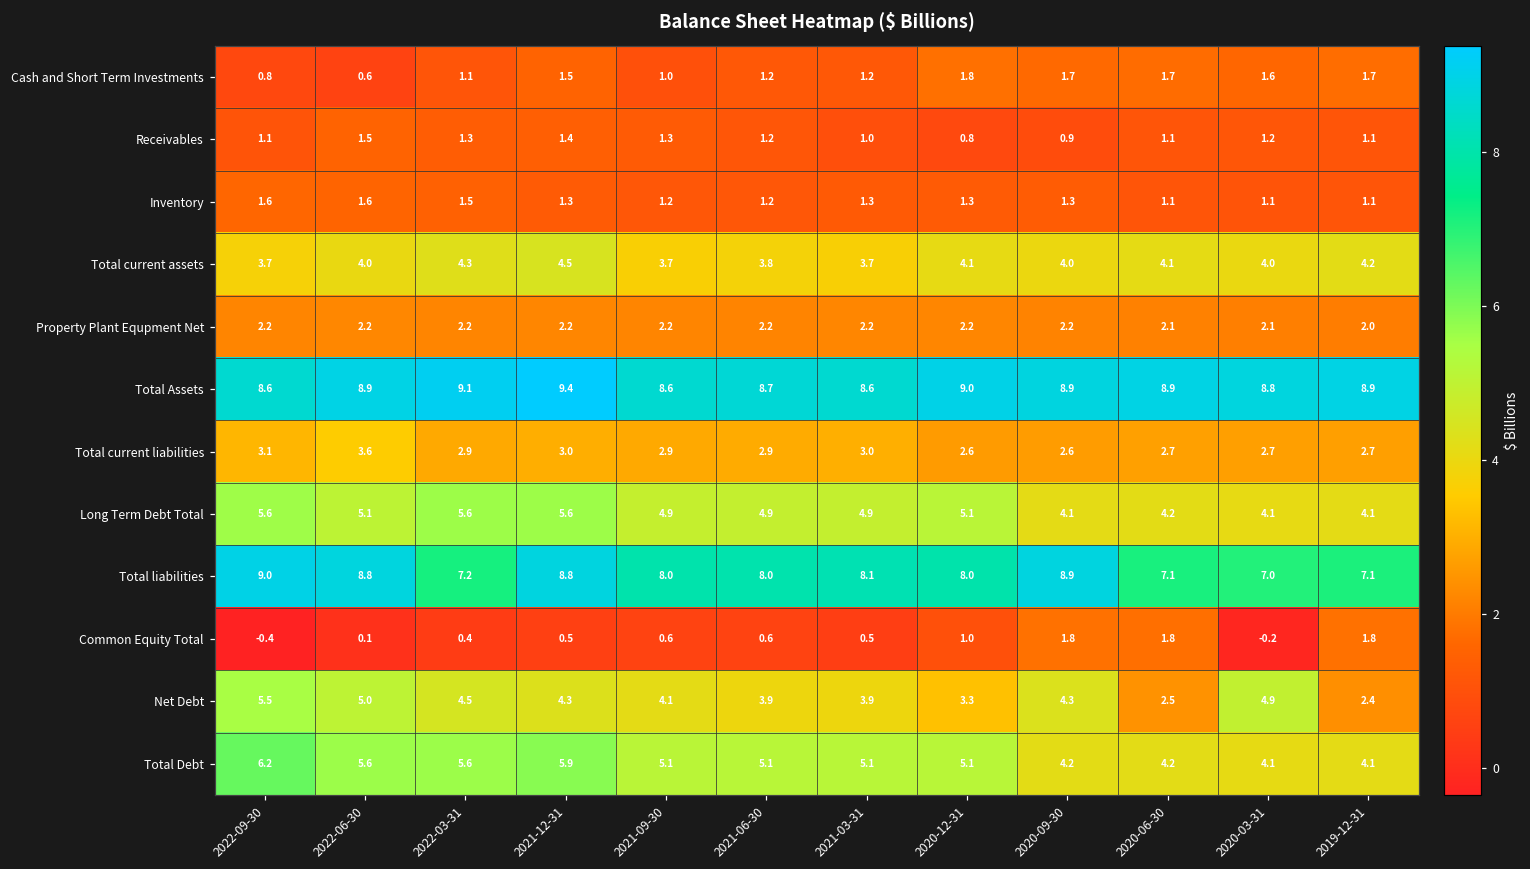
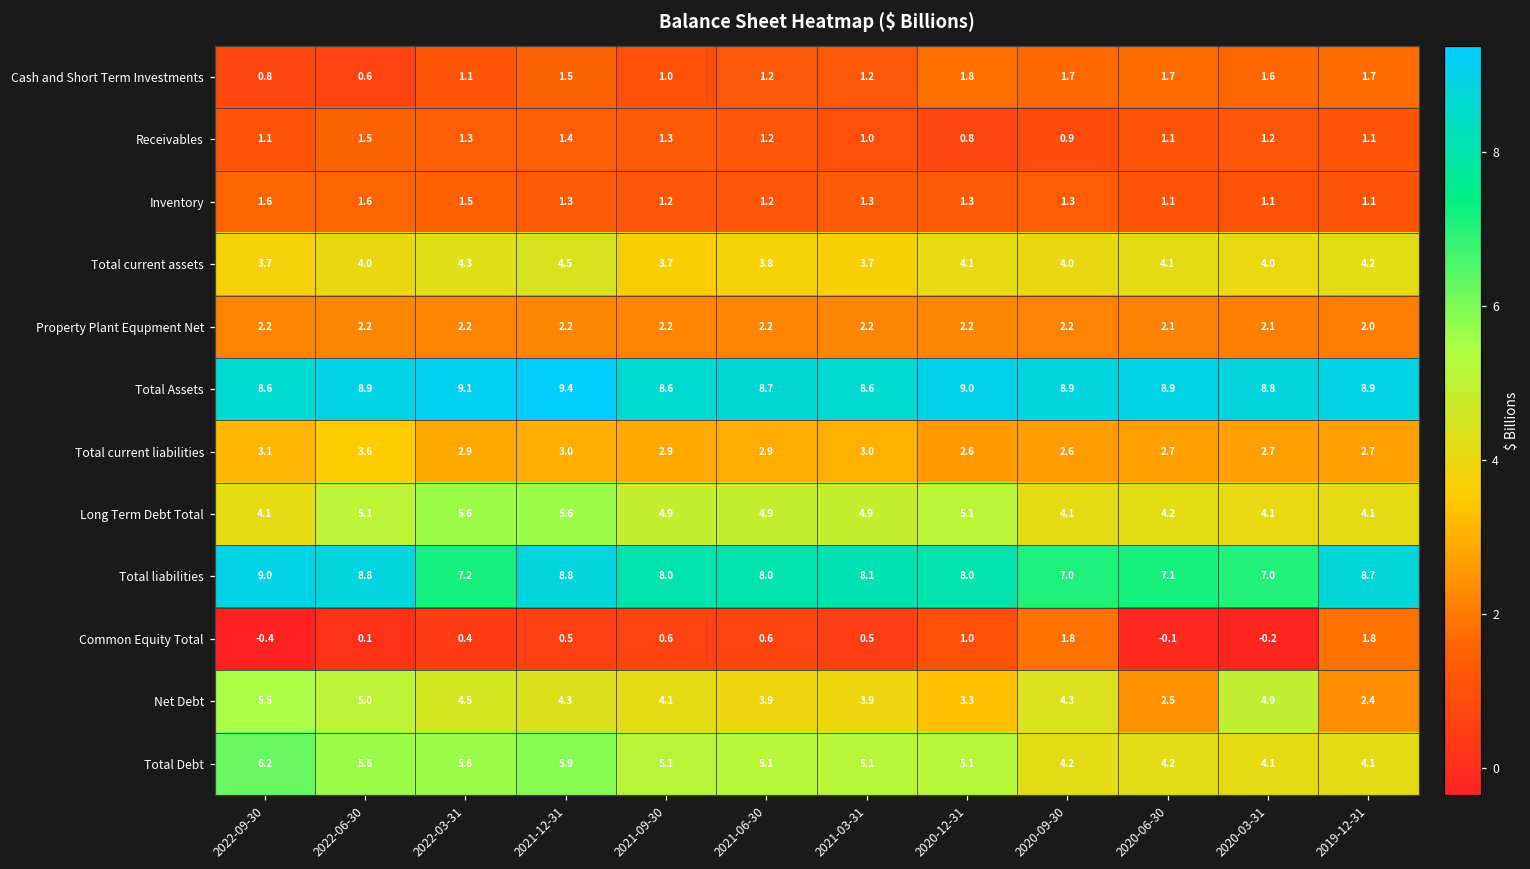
  {
    "Cash and Short Term Investments": {
      "2022-09-30": 0.8,
      "2022-06-30": 0.6,
      "2022-03-31": 1.1,
      "2021-12-31": 1.5,
      "2021-09-30": 1.0,
      "2021-06-30": 1.2,
      "2021-03-31": 1.2,
      "2020-12-31": 1.8,
      "2020-09-30": 1.7,
      "2020-06-30": 1.7,
      "2020-03-31": 1.6,
      "2019-12-31": 1.7
    },
    "Receivables": {
      "2022-09-30": 1.1,
      "2022-06-30": 1.5,
      "2022-03-31": 1.3,
      "2021-12-31": 1.4,
      "2021-09-30": 1.3,
      "2021-06-30": 1.2,
      "2021-03-31": 1.0,
      "2020-12-31": 0.8,
      "2020-09-30": 0.9,
      "2020-06-30": 1.1,
      "2020-03-31": 1.2,
      "2019-12-31": 1.1
    },
    "Inventory": {
      "2022-09-30": 1.6,
      "2022-06-30": 1.6,
      "2022-03-31": 1.5,
      "2021-12-31": 1.3,
      "2021-09-30": 1.2,
      "2021-06-30": 1.2,
      "2021-03-31": 1.3,
      "2020-12-31": 1.3,
      "2020-09-30": 1.3,
      "2020-06-30": 1.1,
      "2020-03-31": 1.1,
      "2019-12-31": 1.1
    },
    "Total current assets": {
      "2022-09-30": 3.7,
      "2022-06-30": 4.0,
      "2022-03-31": 4.3,
      "2021-12-31": 4.5,
      "2021-09-30": 3.7,
      "2021-06-30": 3.8,
      "2021-03-31": 3.7,
      "2020-12-31": 4.1,
      "2020-09-30": 4.0,
      "2020-06-30": 4.1,
      "2020-03-31": 4.0,
      "2019-12-31": 4.2
    },
    "Property Plant Equpment Net": {
      "2022-09-30": 2.2,
      "2022-06-30": 2.2,
      "2022-03-31": 2.2,
      "2021-12-31": 2.2,
      "2021-09-30": 2.2,
      "2021-06-30": 2.2,
      "2021-03-31": 2.2,
      "2020-12-31": 2.2,
      "2020-09-30": 2.2,
      "2020-06-30": 2.1,
      "2020-03-31": 2.1,
      "2019-12-31": 2.0
    },
    "Total Assets": {
      "2022-09-30": 8.6,
      "2022-06-30": 8.9,
      "2022-03-31": 9.1,
      "2021-12-31": 9.4,
      "2021-09-30": 8.6,
      "2021-06-30": 8.7,
      "2021-03-31": 8.6,
      "2020-12-31": 9.0,
      "2020-09-30": 8.9,
      "2020-06-30": 8.9,
      "2020-03-31": 8.8,
      "2019-12-31": 8.9
    },
    "Total current liabilities": {
      "2022-09-30": 3.1,
      "2022-06-30": 3.6,
      "2022-03-31": 2.9,
      "2021-12-31": 3.0,
      "2021-09-30": 2.9,
      "2021-06-30": 2.9,
      "2021-03-31": 3.0,
      "2020-12-31": 2.6,
      "2020-09-30": 2.6,
      "2020-06-30": 2.7,
      "2020-03-31": 2.7,
      "2019-12-31": 2.7
    },
    "Long Term Debt Total": {
-     "2022-09-30": 5.6,
+     "2022-09-30": 4.1,
      "2022-06-30": 5.1,
      "2022-03-31": 5.6,
      "2021-12-31": 5.6,
      "2021-09-30": 4.9,
      "2021-06-30": 4.9,
      "2021-03-31": 4.9,
      "2020-12-31": 5.1,
      "2020-09-30": 4.1,
      "2020-06-30": 4.2,
      "2020-03-31": 4.1,
      "2019-12-31": 4.1
    },
    "Total liabilities": {
      "2022-09-30": 9.0,
      "2022-06-30": 8.8,
      "2022-03-31": 7.2,
      "2021-12-31": 8.8,
      "2021-09-30": 8.0,
      "2021-06-30": 8.0,
      "2021-03-31": 8.1,
      "2020-12-31": 8.0,
-     "2020-09-30": 8.9,
+     "2020-09-30": 7.0,
      "2020-06-30": 7.1,
      "2020-03-31": 7.0,
-     "2019-12-31": 7.1
+     "2019-12-31": 8.7
    },
    "Common Equity Total": {
      "2022-09-30": -0.4,
      "2022-06-30": 0.1,
      "2022-03-31": 0.4,
      "2021-12-31": 0.5,
      "2021-09-30": 0.6,
      "2021-06-30": 0.6,
      "2021-03-31": 0.5,
      "2020-12-31": 1.0,
      "2020-09-30": 1.8,
-     "2020-06-30": 1.8,
+     "2020-06-30": -0.1,
      "2020-03-31": -0.2,
      "2019-12-31": 1.8
    },
    "Net Debt": {
      "2022-09-30": 5.5,
      "2022-06-30": 5.0,
      "2022-03-31": 4.5,
      "2021-12-31": 4.3,
      "2021-09-30": 4.1,
      "2021-06-30": 3.9,
      "2021-03-31": 3.9,
      "2020-12-31": 3.3,
      "2020-09-30": 4.3,
      "2020-06-30": 2.5,
      "2020-03-31": 4.9,
      "2019-12-31": 2.4
    },
    "Total Debt": {
      "2022-09-30": 6.2,
      "2022-06-30": 5.6,
      "2022-03-31": 5.6,
      "2021-12-31": 5.9,
      "2021-09-30": 5.1,
      "2021-06-30": 5.1,
      "2021-03-31": 5.1,
      "2020-12-31": 5.1,
      "2020-09-30": 4.2,
      "2020-06-30": 4.2,
      "2020-03-31": 4.1,
      "2019-12-31": 4.1
    }
  }
